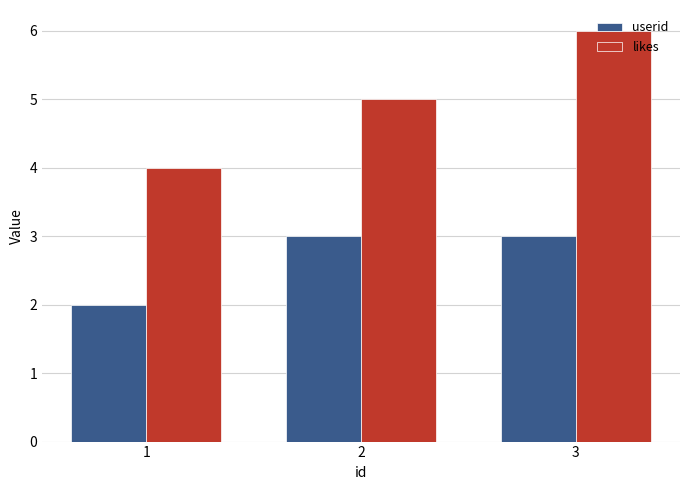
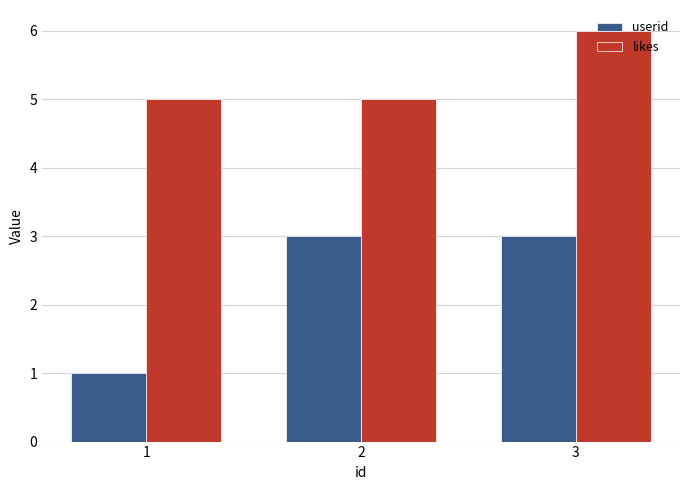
  {
    "userid": {
-     "1": 2,
+     "1": 1,
      "2": 3,
      "3": 3
    },
    "likes": {
-     "1": 4,
+     "1": 5,
      "2": 5,
      "3": 6
    }
  }
